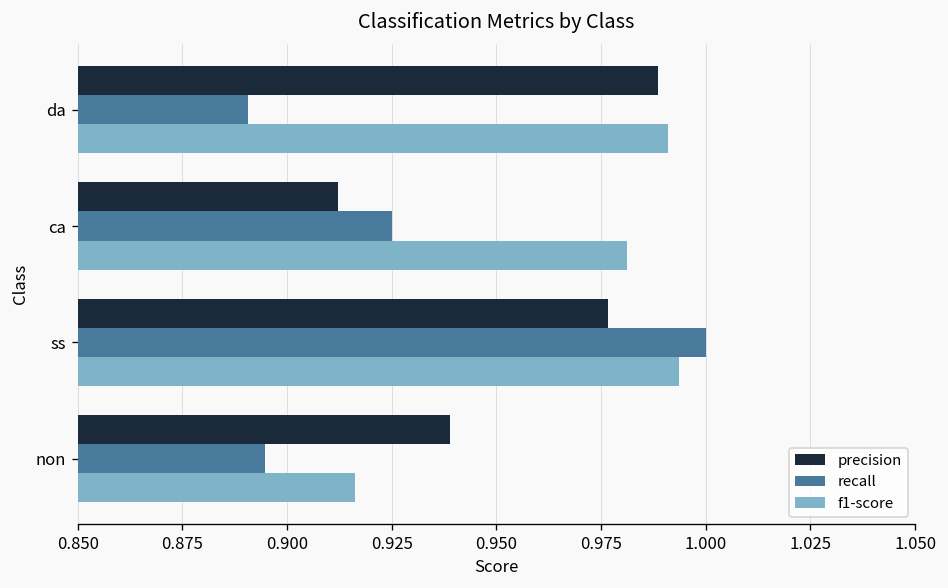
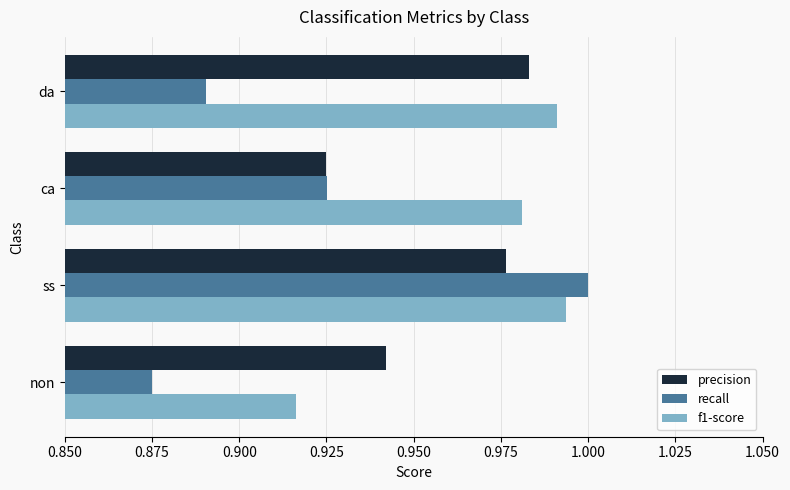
  {
    "precision": {
-     "da": 0.989,
-     "ca": 0.912,
+     "da": 0.983,
+     "ca": 0.925,
      "ss": 0.977,
-     "non": 0.939
+     "non": 0.942
    },
    "recall": {
      "da": 0.891,
      "ca": 0.925,
      "ss": 1.000,
-     "non": 0.895
+     "non": 0.875
    },
    "f1-score": {
      "da": 0.991,
      "ca": 0.981,
      "ss": 0.994,
      "non": 0.916
    }
  }
